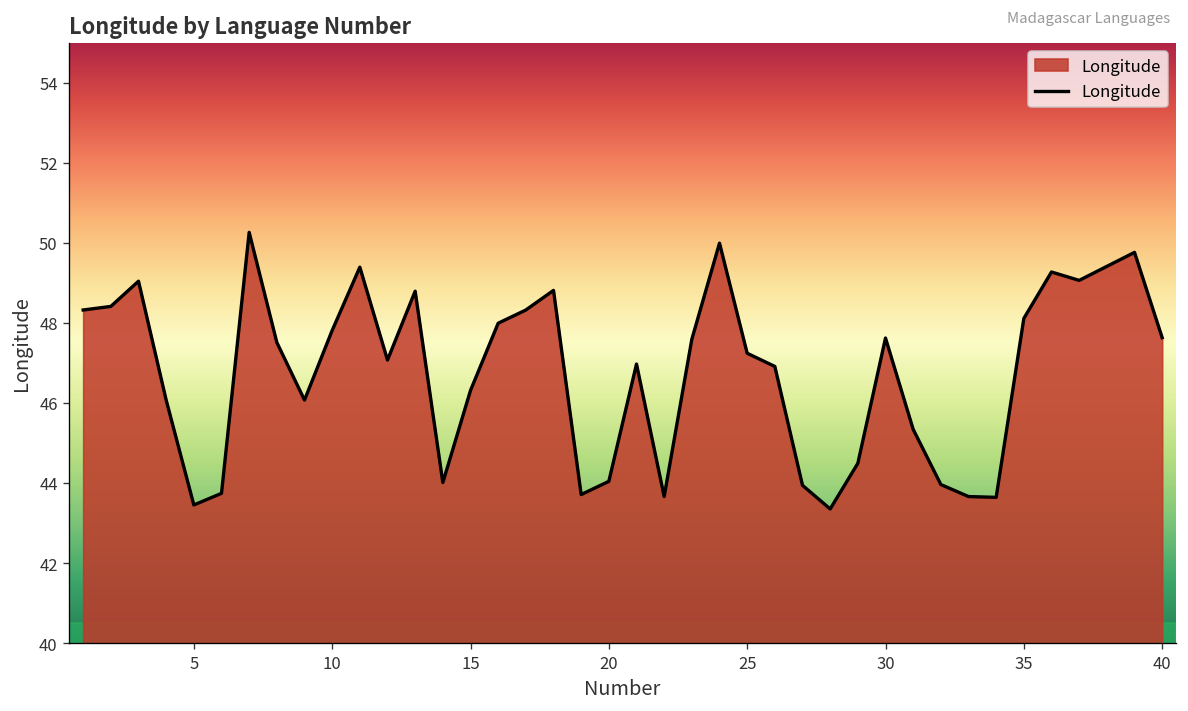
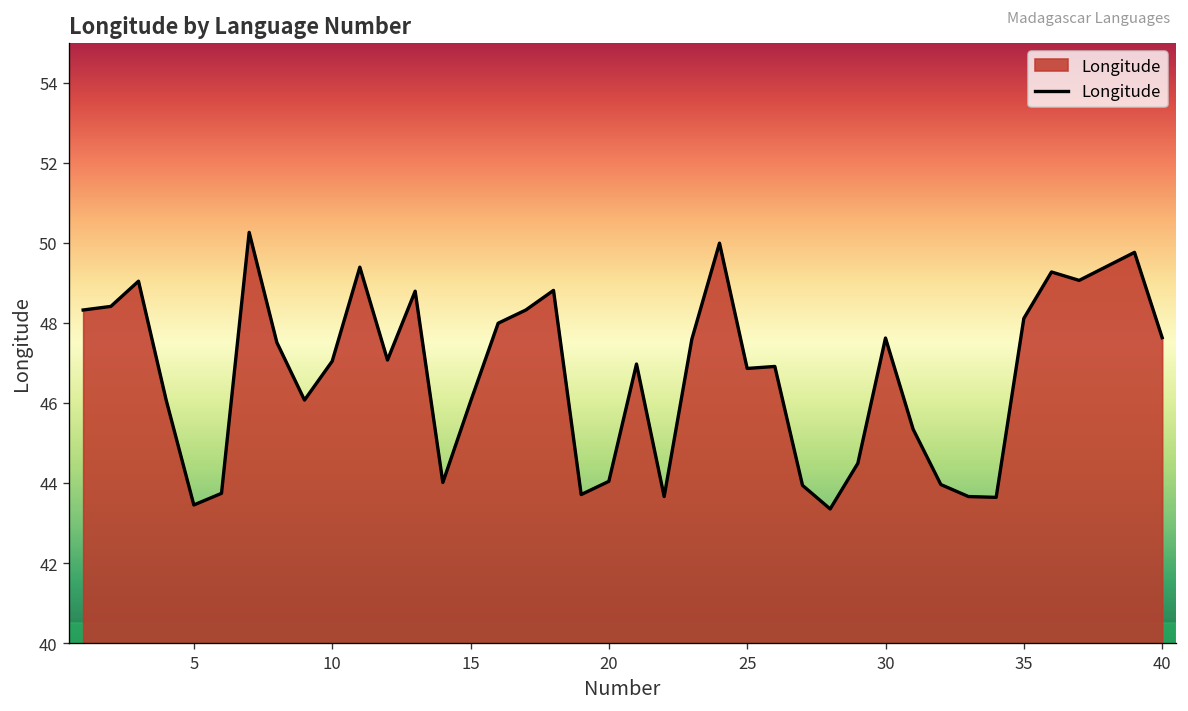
  {
    "5": 43.5,
-   "10": 47.8,
-   "15": 46.3,
+   "10": 47.1,
+   "15": 46.0,
    "20": 44.1,
-   "25": 47.3,
+   "25": 46.9,
    "30": 47.6,
    "35": 48.1,
    "40": 47.6
  }
